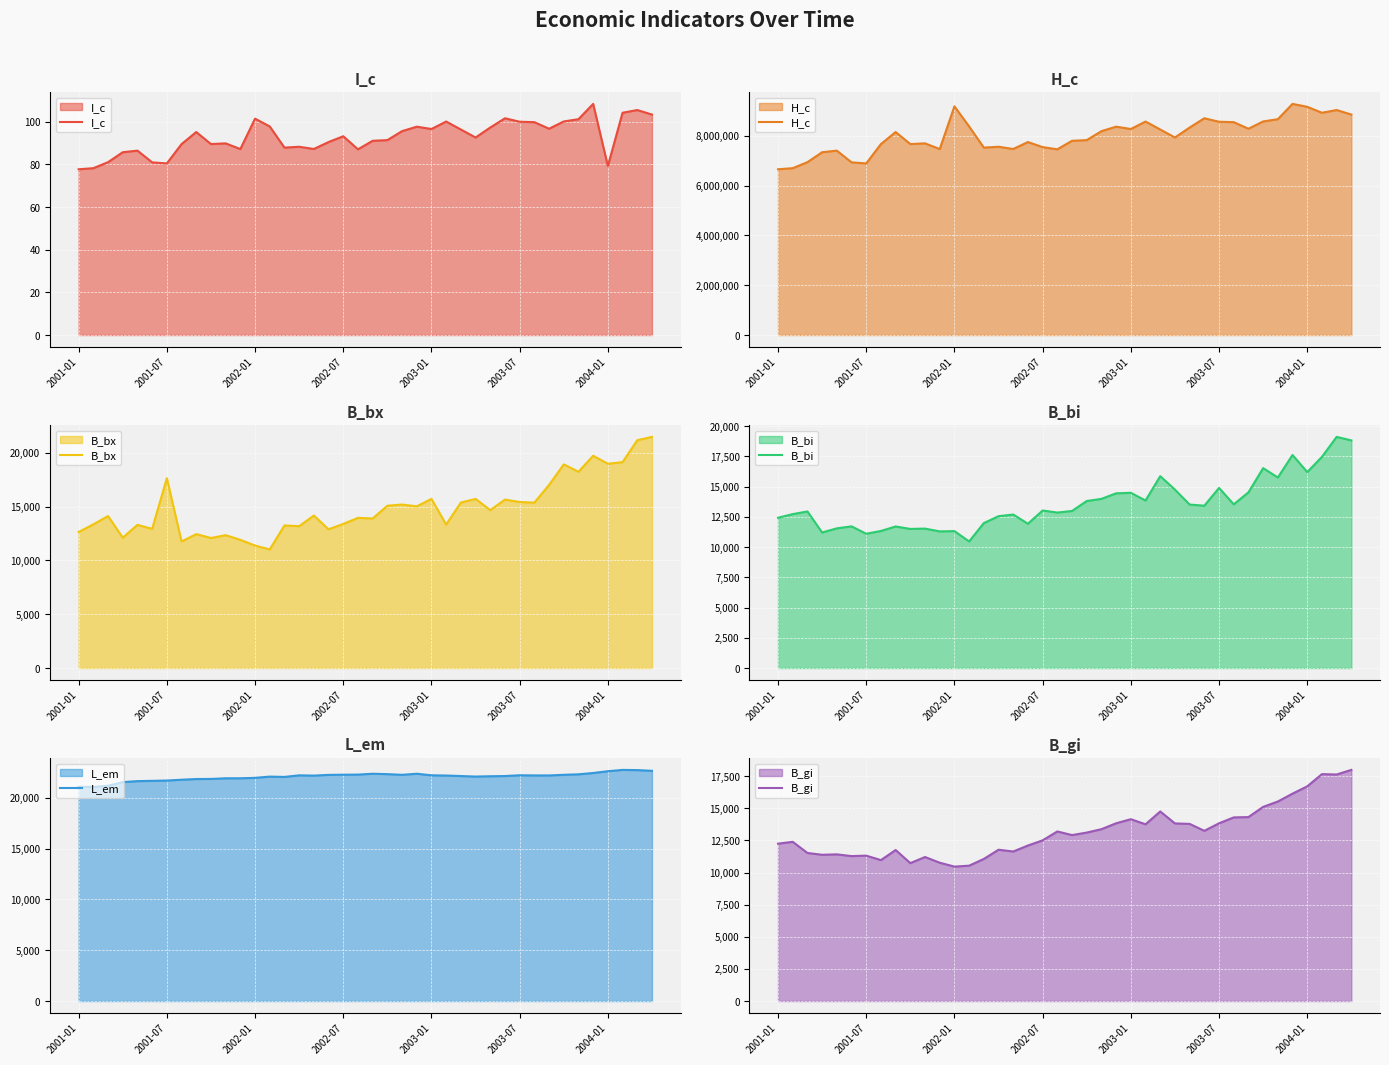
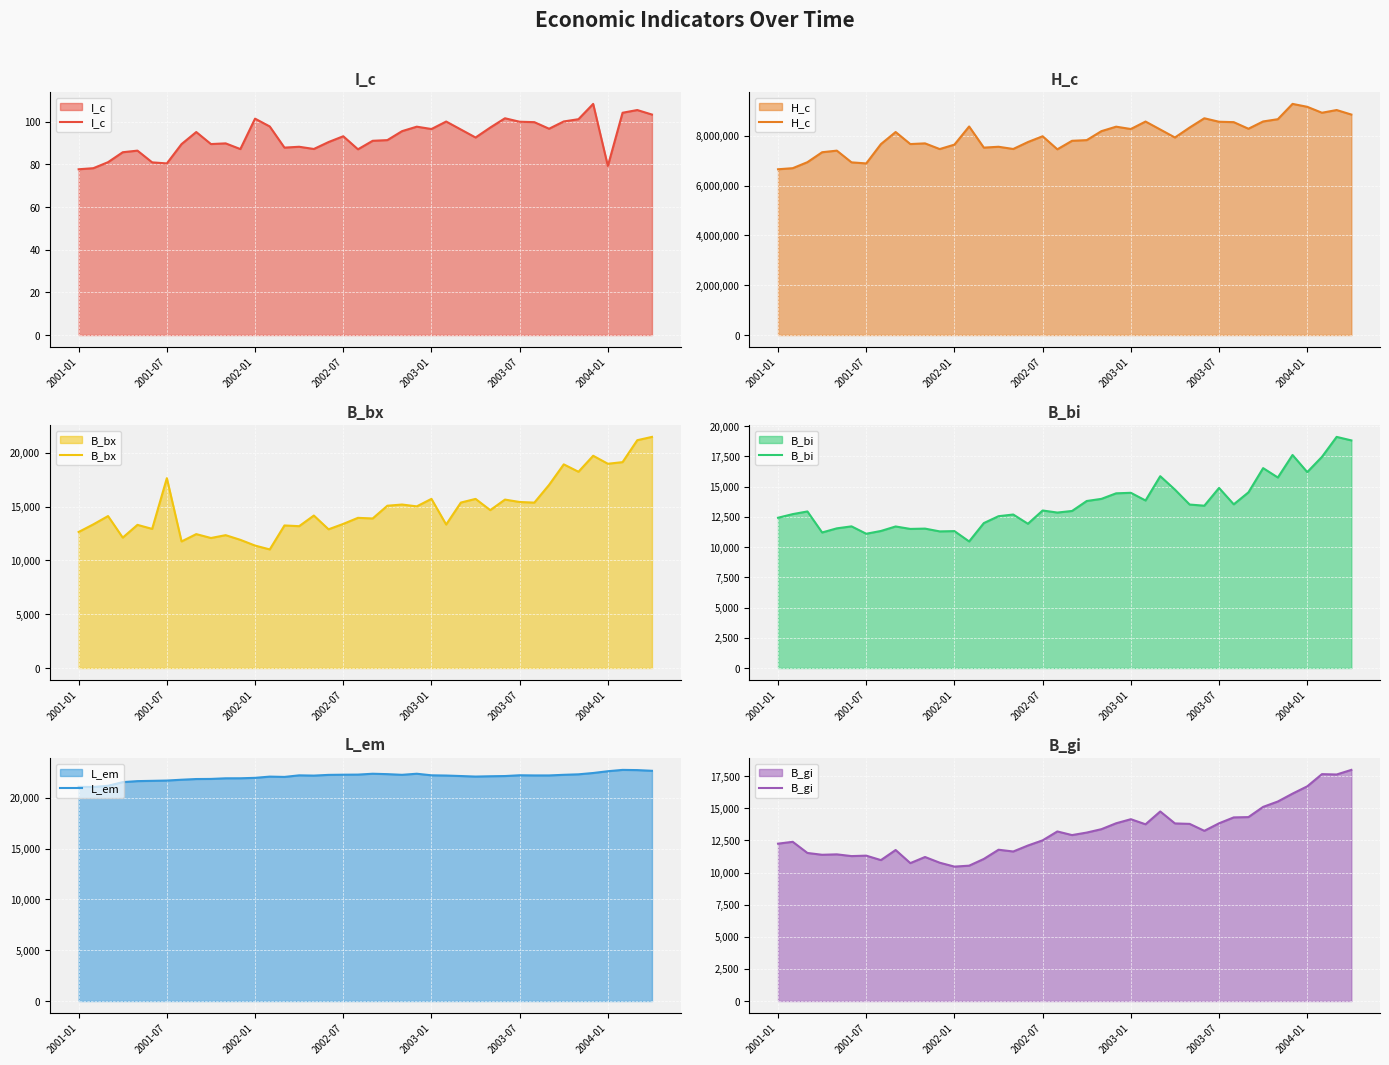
  {
    "I_c": {
      "2001-01": "78",
      "2001-07": "80",
      "2002-01": "101",
      "2002-07": "93",
      "2003-01": "97",
      "2003-07": "100",
      "2004-01": "79"
    },
    "H_c": {
      "2001-01": "6,700,000",
      "2001-07": "6,900,000",
-     "2002-01": "9,200,000",
-     "2002-07": "7,500,000",
+     "2002-01": "7,600,000",
+     "2002-07": "8,000,000",
      "2003-01": "8,300,000",
      "2003-07": "8,600,000",
      "2004-01": "9,200,000"
    },
    "B_bx": {
      "2001-01": "12,600",
      "2001-07": "17,600",
      "2002-01": "11,400",
      "2002-07": "13,400",
      "2003-01": "15,700",
      "2003-07": "15,400",
      "2004-01": "19,000"
    },
    "B_bi": {
      "2001-01": "12,400",
      "2001-07": "11,100",
      "2002-01": "11,300",
      "2002-07": "13,000",
      "2003-01": "14,500",
      "2003-07": "14,900",
      "2004-01": "16,200"
    },
    "L_em": {
      "2001-07": "21,700",
      "2002-01": "22,000",
      "2002-07": "22,300",
      "2003-01": "22,200",
      "2003-07": "22,200",
      "2004-01": "22,600"
    },
    "B_gi": {
      "2001-01": "12,300",
      "2001-07": "11,300",
      "2002-01": "10,500",
      "2002-07": "12,500",
      "2003-01": "14,200",
      "2003-07": "13,800",
      "2004-01": "16,700"
    }
  }
